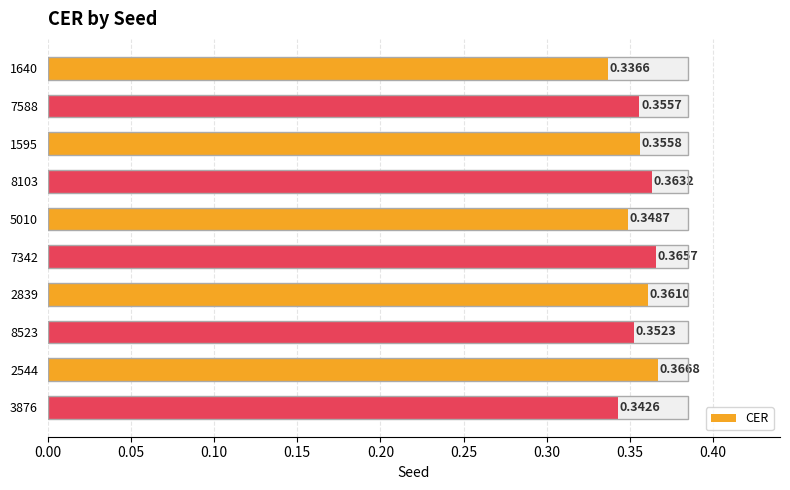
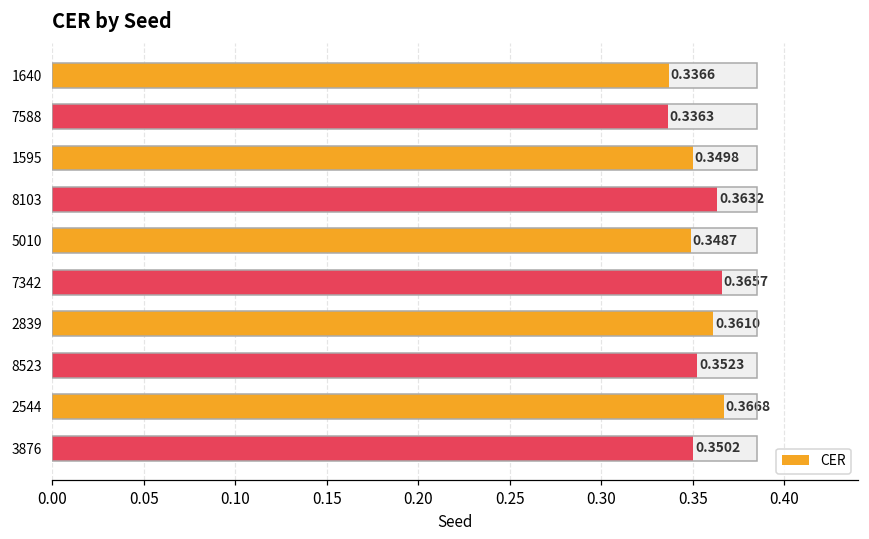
  {
    "CER": {
-     "7588": 0.3557,
-     "1595": 0.3558,
-     "3876": 0.3426
+     "7588": 0.3363,
+     "1595": 0.3498,
+     "3876": 0.3502
    }
  }
